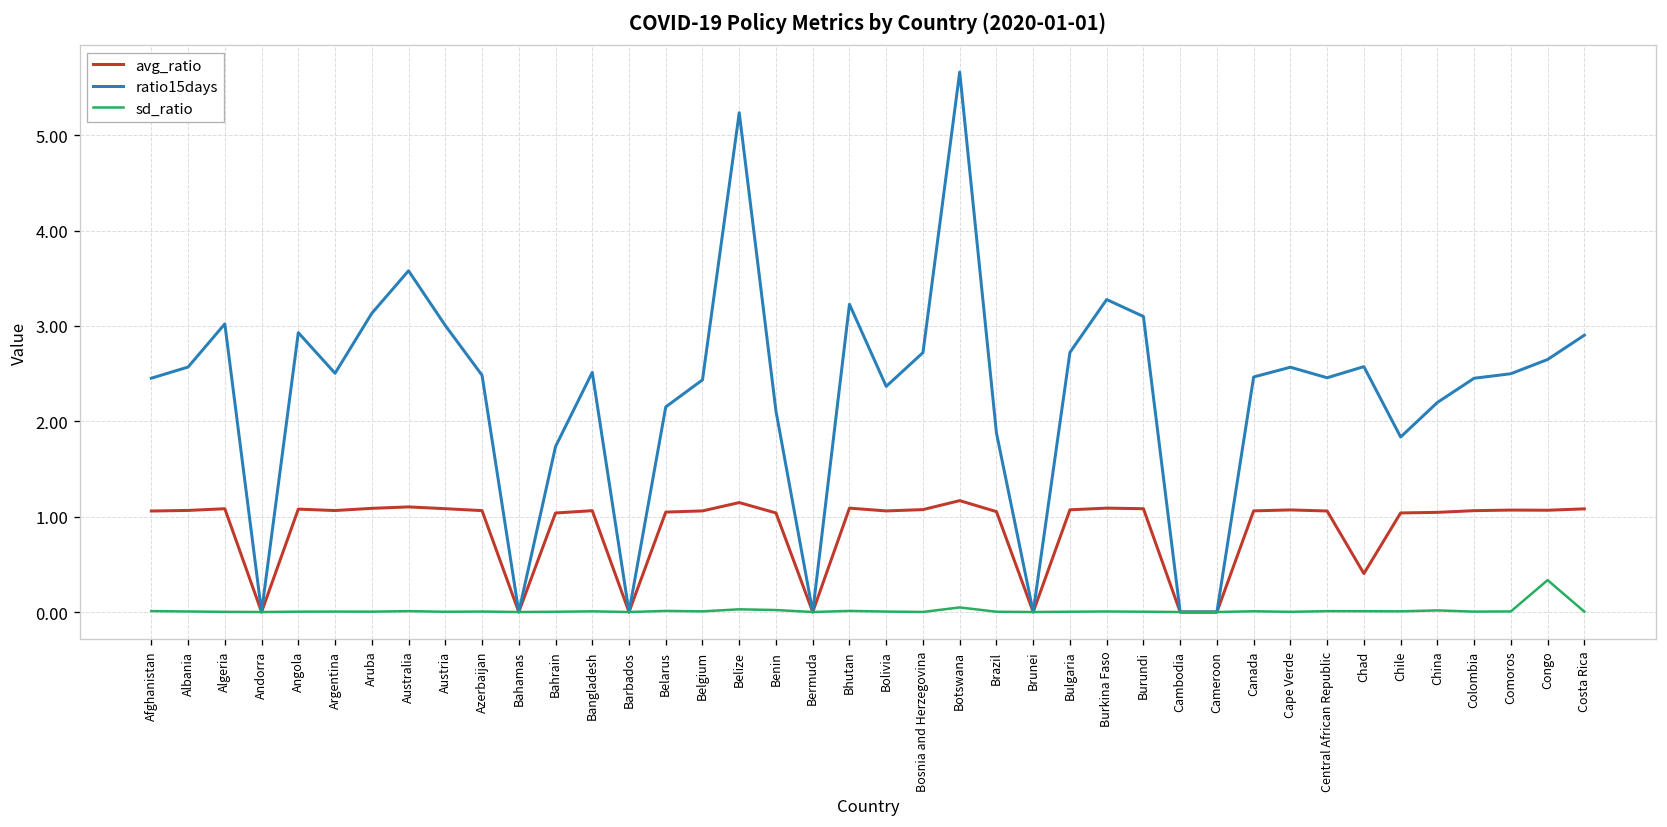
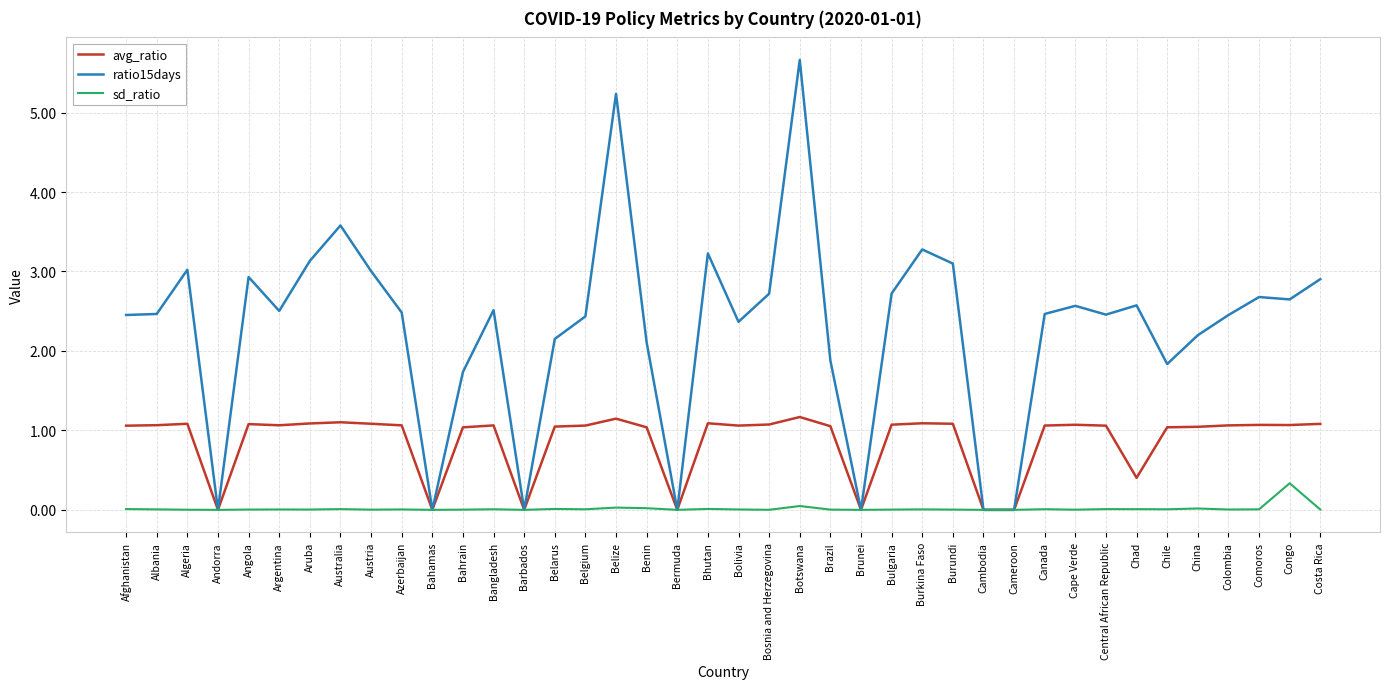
  {
    "avg_ratio": {
      "Afghanistan": 1.1,
      "Albania": 1.1,
      "Algeria": 1.1,
      "Angola": 1.1,
      "Argentina": 1.1,
      "Aruba": 1.1,
      "Australia": 1.1,
      "Austria": 1.1,
      "Azerbaijan": 1.1,
      "Bahrain": 1.0,
      "Bangladesh": 1.1,
      "Belarus": 1.0,
      "Belgium": 1.1,
      "Belize": 1.1,
      "Benin": 1.0,
      "Bhutan": 1.1,
      "Bolivia": 1.1,
      "Bosnia and Herzegovina": 1.1,
      "Botswana": 1.2,
      "Brazil": 1.1,
      "Bulgaria": 1.1,
      "Burkina Faso": 1.1,
      "Burundi": 1.1,
      "Canada": 1.1,
      "Cape Verde": 1.1,
      "Central African Republic": 1.1,
      "Chad": 0.4,
      "Chile": 1.0,
      "China": 1.0,
      "Colombia": 1.1,
      "Comoros": 1.1,
      "Congo": 1.1,
      "Costa Rica": 1.1
    },
    "ratio15days": {
      "Afghanistan": 2.5,
-     "Albania": 2.6,
+     "Albania": 2.5,
      "Algeria": 3.0,
      "Angola": 2.9,
      "Argentina": 2.5,
      "Aruba": 3.1,
      "Australia": 3.6,
      "Austria": 3.0,
      "Azerbaijan": 2.5,
      "Bahrain": 1.7,
      "Bangladesh": 2.5,
      "Belarus": 2.2,
      "Belgium": 2.4,
      "Belize": 5.2,
      "Benin": 2.1,
      "Bhutan": 3.2,
      "Bolivia": 2.4,
      "Bosnia and Herzegovina": 2.7,
      "Botswana": 5.7,
      "Brazil": 1.9,
      "Bulgaria": 2.7,
      "Burkina Faso": 3.3,
      "Burundi": 3.1,
      "Canada": 2.5,
      "Cape Verde": 2.6,
      "Central African Republic": 2.5,
      "Chad": 2.6,
      "Chile": 1.8,
      "China": 2.2,
      "Colombia": 2.5,
-     "Comoros": 2.5,
+     "Comoros": 2.7,
      "Congo": 2.6,
      "Costa Rica": 2.9
    },
    "sd_ratio": {
      "Afghanistan": 0.0,
      "Albania": 0.0,
      "Algeria": 0.0,
      "Angola": 0.0,
      "Argentina": 0.0,
      "Aruba": 0.0,
      "Australia": 0.0,
      "Austria": 0.0,
      "Azerbaijan": 0.0,
      "Bahrain": 0.0,
      "Bangladesh": 0.0,
      "Belarus": 0.0,
      "Belgium": 0.0,
      "Belize": 0.0,
      "Benin": 0.0,
      "Bhutan": 0.0,
      "Bolivia": 0.0,
      "Bosnia and Herzegovina": 0.0,
      "Botswana": 0.0,
      "Brazil": 0.0,
      "Bulgaria": 0.0,
      "Burkina Faso": 0.0,
      "Burundi": 0.0,
      "Canada": 0.0,
      "Cape Verde": 0.0,
      "Central African Republic": 0.0,
      "Chad": 0.0,
      "Chile": 0.0,
      "China": 0.0,
      "Colombia": 0.0,
      "Comoros": 0.0,
      "Congo": 0.3,
      "Costa Rica": 0.0
    }
  }
